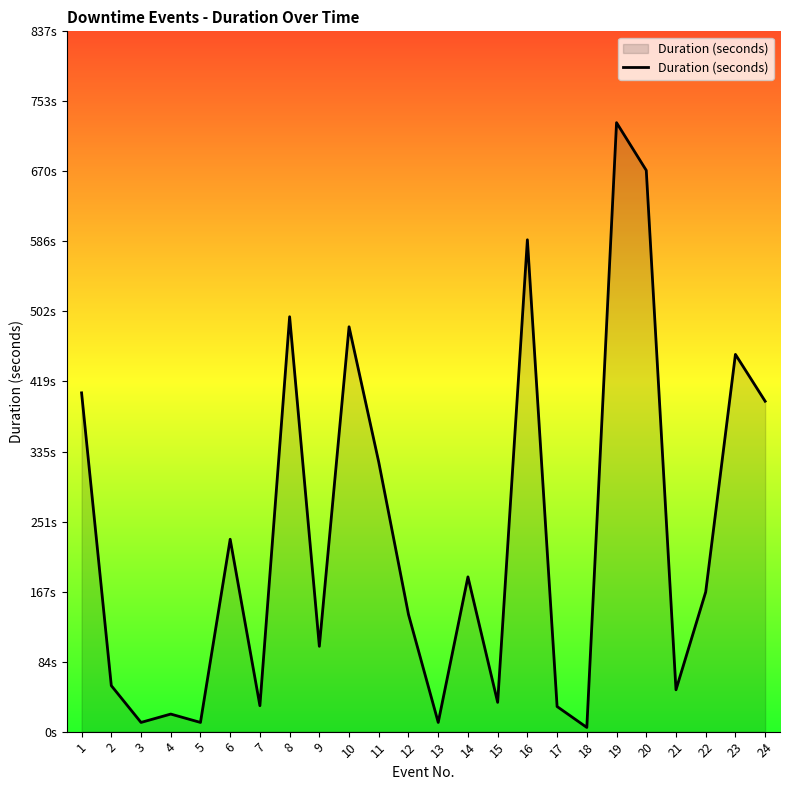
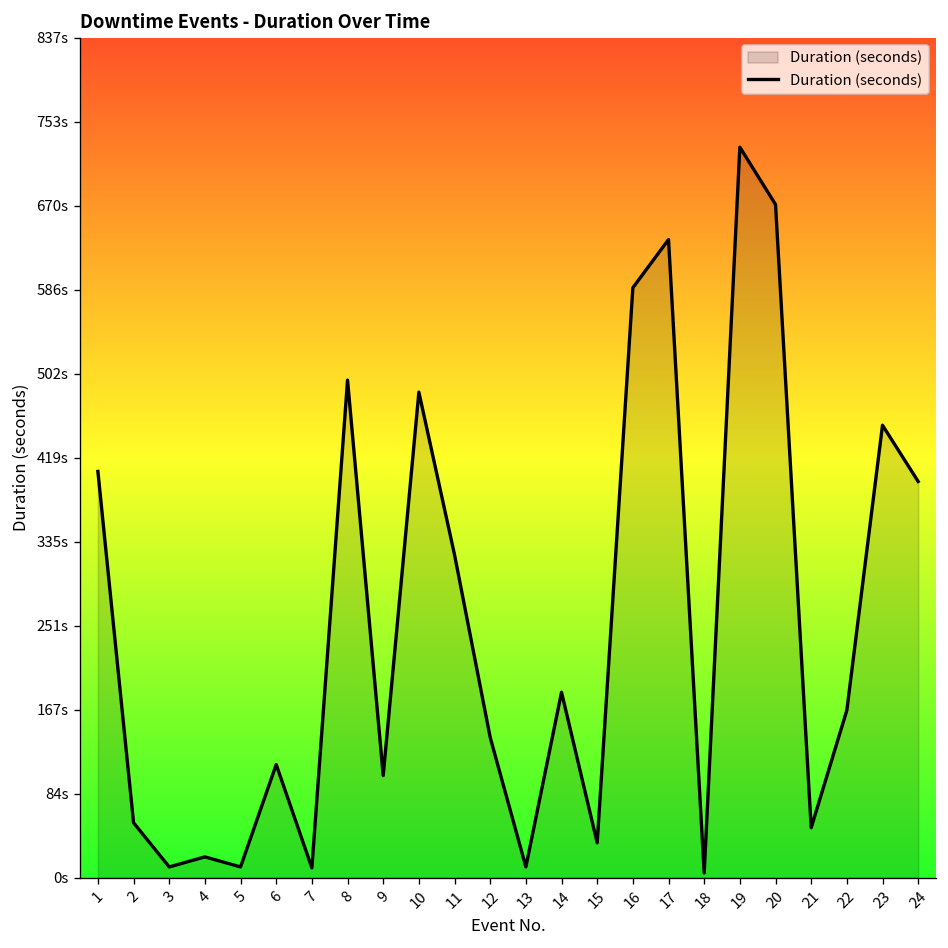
  {
    "1": "410s",
    "2": "60s",
    "3": "10s",
    "4": "20s",
    "5": "10s",
-   "6": "230s",
-   "7": "30s",
+   "6": "110s",
+   "7": "10s",
    "8": "500s",
    "9": "100s",
    "10": "480s",
    "11": "320s",
    "12": "140s",
    "13": "10s",
    "14": "190s",
    "15": "40s",
    "16": "590s",
-   "17": "30s",
+   "17": "640s",
    "18": "10s",
    "19": "730s",
    "20": "670s",
    "21": "50s",
    "22": "170s",
    "23": "450s",
    "24": "400s"
  }
